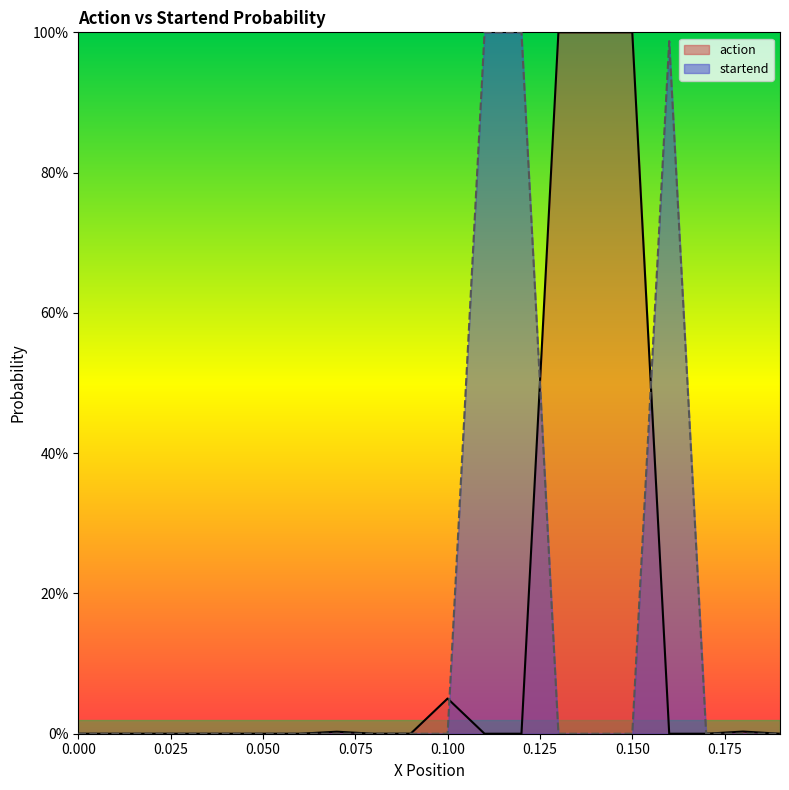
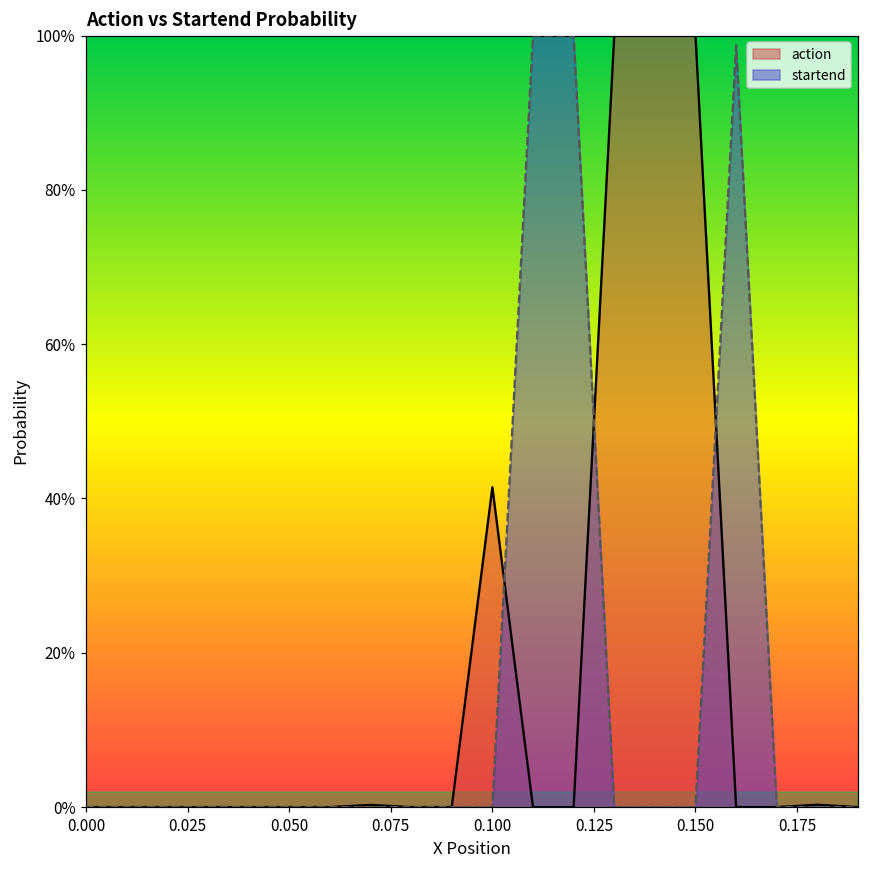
  {
    "action": {
-     "0.100": "5%",
+     "0.100": "41%",
      "0.150": "100%"
    },
    "startend": {
      "0.100": "0%",
      "0.150": "0%"
    }
  }
